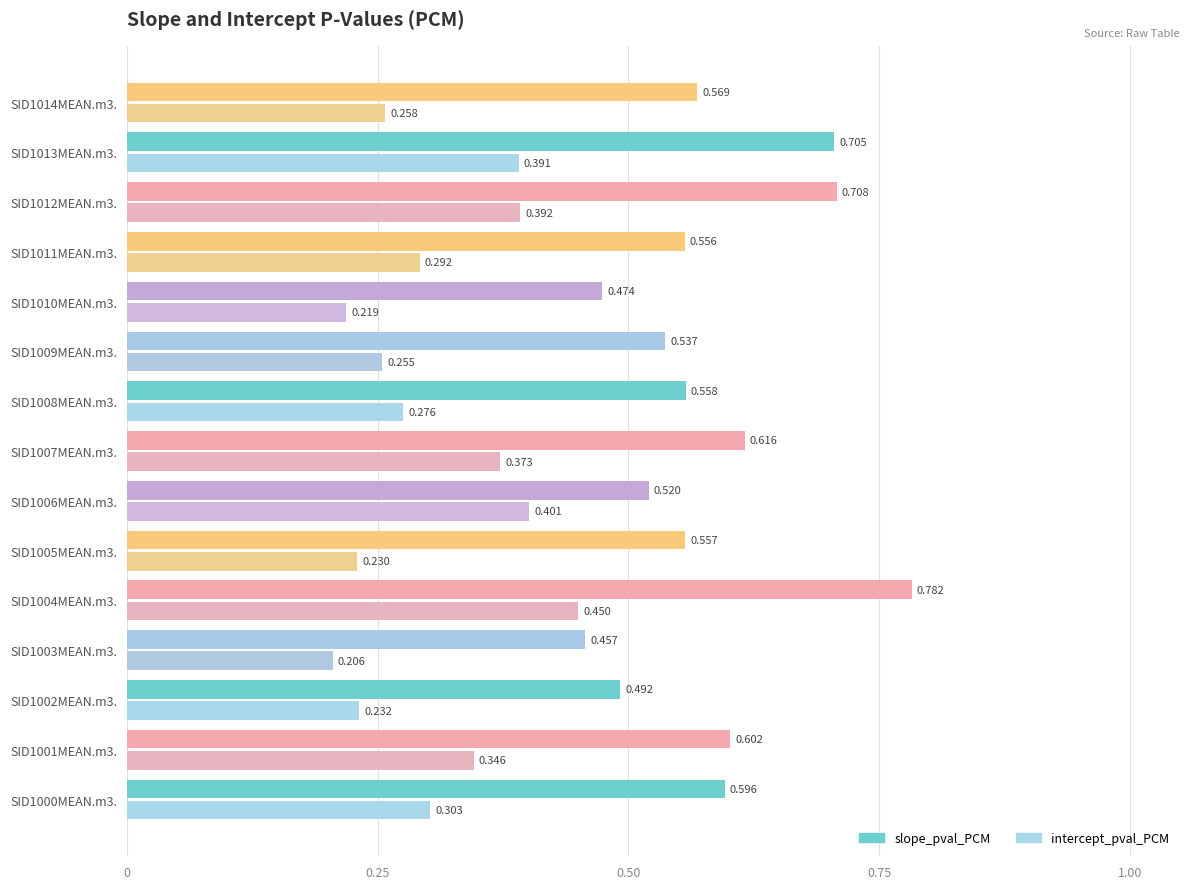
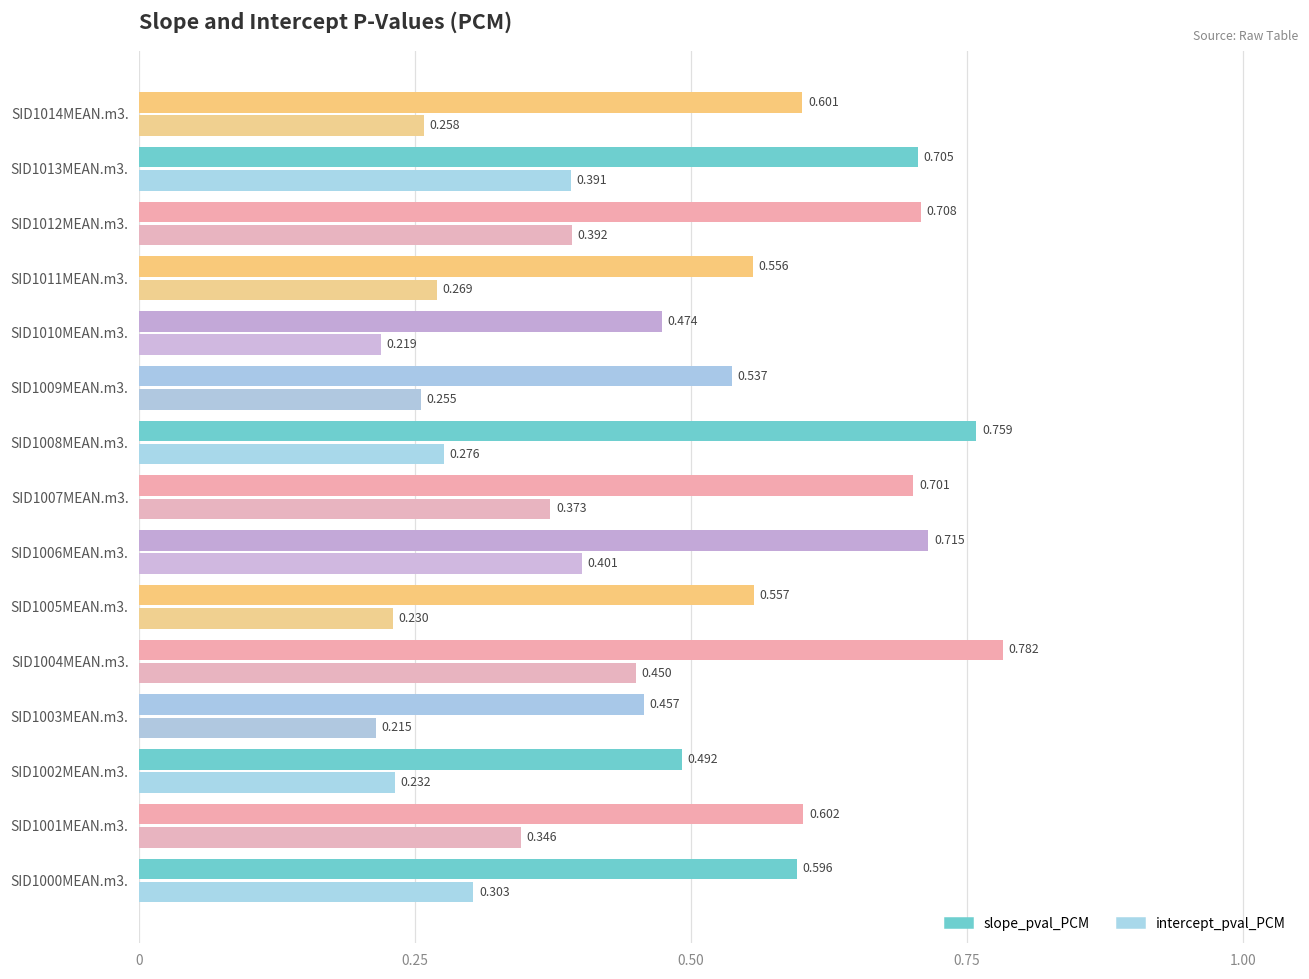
  {
    "slope_pval_PCM": {
-     "SID1014MEAN.m3.": 0.569,
+     "SID1014MEAN.m3.": 0.601,
      "SID1013MEAN.m3.": 0.705,
      "SID1012MEAN.m3.": 0.708,
      "SID1011MEAN.m3.": 0.556,
      "SID1010MEAN.m3.": 0.474,
      "SID1009MEAN.m3.": 0.537,
-     "SID1008MEAN.m3.": 0.558,
-     "SID1007MEAN.m3.": 0.616,
-     "SID1006MEAN.m3.": 0.520,
+     "SID1008MEAN.m3.": 0.759,
+     "SID1007MEAN.m3.": 0.701,
+     "SID1006MEAN.m3.": 0.715,
      "SID1005MEAN.m3.": 0.557,
      "SID1004MEAN.m3.": 0.782,
      "SID1003MEAN.m3.": 0.457,
      "SID1002MEAN.m3.": 0.492,
      "SID1001MEAN.m3.": 0.602,
      "SID1000MEAN.m3.": 0.596
    },
    "intercept_pval_PCM": {
      "SID1014MEAN.m3.": 0.258,
      "SID1013MEAN.m3.": 0.391,
      "SID1012MEAN.m3.": 0.392,
-     "SID1011MEAN.m3.": 0.292,
+     "SID1011MEAN.m3.": 0.269,
      "SID1010MEAN.m3.": 0.219,
      "SID1009MEAN.m3.": 0.255,
      "SID1008MEAN.m3.": 0.276,
      "SID1007MEAN.m3.": 0.373,
      "SID1006MEAN.m3.": 0.401,
      "SID1005MEAN.m3.": 0.230,
      "SID1004MEAN.m3.": 0.450,
-     "SID1003MEAN.m3.": 0.206,
+     "SID1003MEAN.m3.": 0.215,
      "SID1002MEAN.m3.": 0.232,
      "SID1001MEAN.m3.": 0.346,
      "SID1000MEAN.m3.": 0.303
    }
  }
